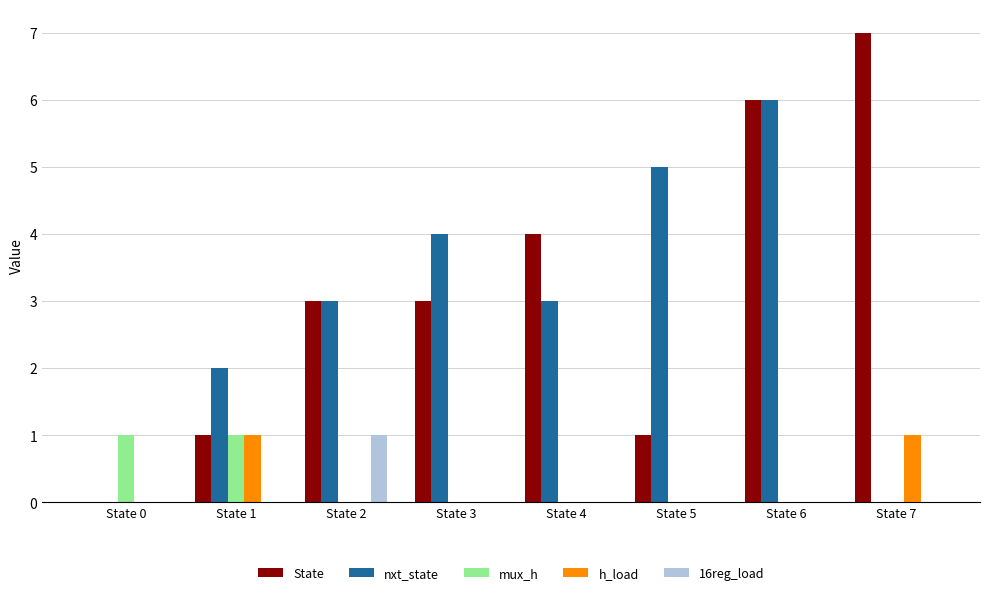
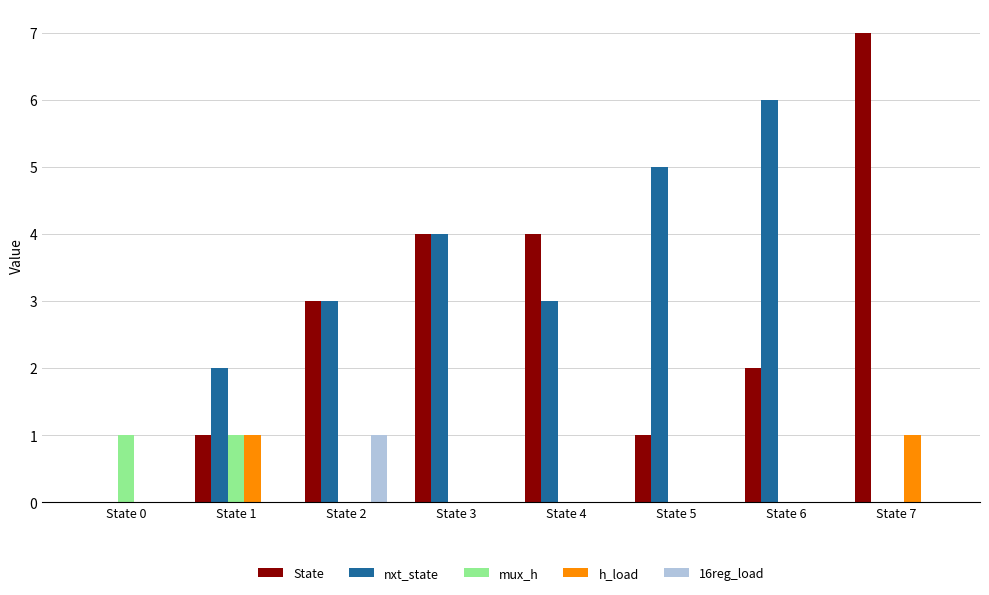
  {
    "State": {
      "State 0": 0,
      "State 1": 1,
      "State 2": 3,
-     "State 3": 3,
+     "State 3": 4,
      "State 4": 4,
      "State 5": 1,
-     "State 6": 6,
+     "State 6": 2,
      "State 7": 7
    },
    "nxt_state": {
      "State 0": 0,
      "State 1": 2,
      "State 2": 3,
      "State 3": 4,
      "State 4": 3,
      "State 5": 5,
      "State 6": 6,
      "State 7": 0
    },
    "mux_h": {
      "State 0": 1,
      "State 1": 1,
      "State 2": 0,
      "State 3": 0,
      "State 4": 0,
      "State 5": 0,
      "State 6": 0,
      "State 7": 0
    },
    "h_load": {
      "State 0": 0,
      "State 1": 1,
      "State 2": 0,
      "State 3": 0,
      "State 4": 0,
      "State 5": 0,
      "State 6": 0,
      "State 7": 1
    },
    "16reg_load": {
      "State 0": 0,
      "State 1": 0,
      "State 2": 1,
      "State 3": 0,
      "State 4": 0,
      "State 5": 0,
      "State 6": 0,
      "State 7": 0
    }
  }
